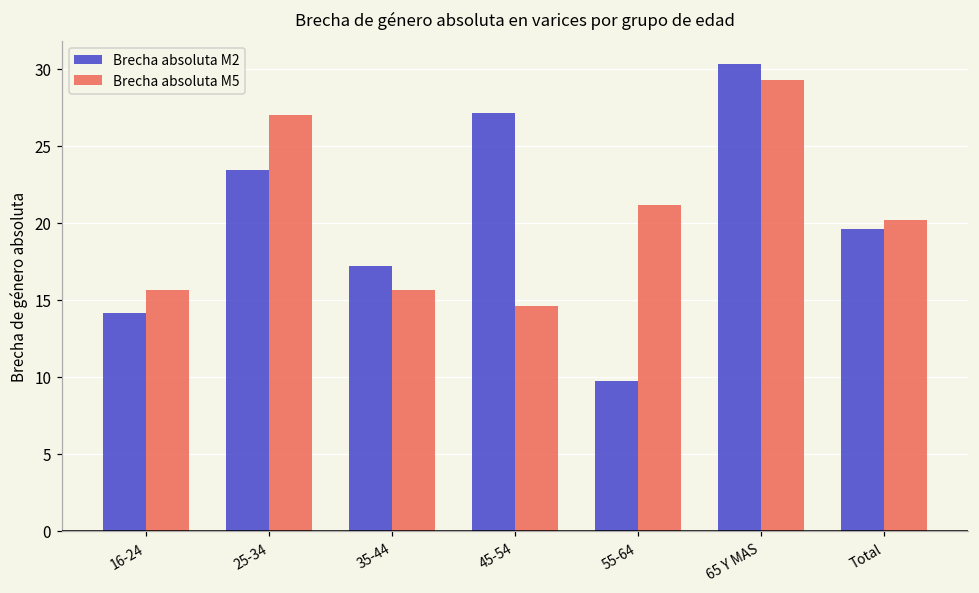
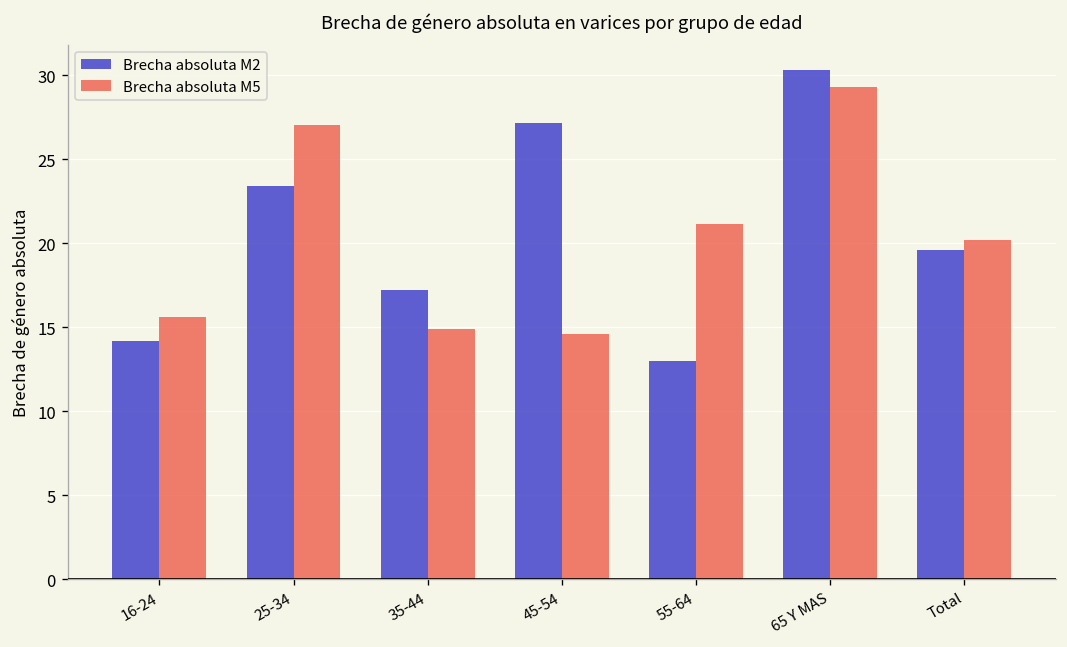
  {
    "Brecha absoluta M2": {
      "16-24": 14.2,
      "25-34": 23.4,
      "35-44": 17.2,
      "45-54": 27.2,
-     "55-64": 9.7,
+     "55-64": 13.0,
      "65 Y MAS": 30.3,
      "Total": 19.6
    },
    "Brecha absoluta M5": {
      "16-24": 15.6,
      "25-34": 27.0,
-     "35-44": 15.6,
+     "35-44": 14.9,
      "45-54": 14.6,
      "55-64": 21.2,
      "65 Y MAS": 29.3,
      "Total": 20.2
    }
  }
